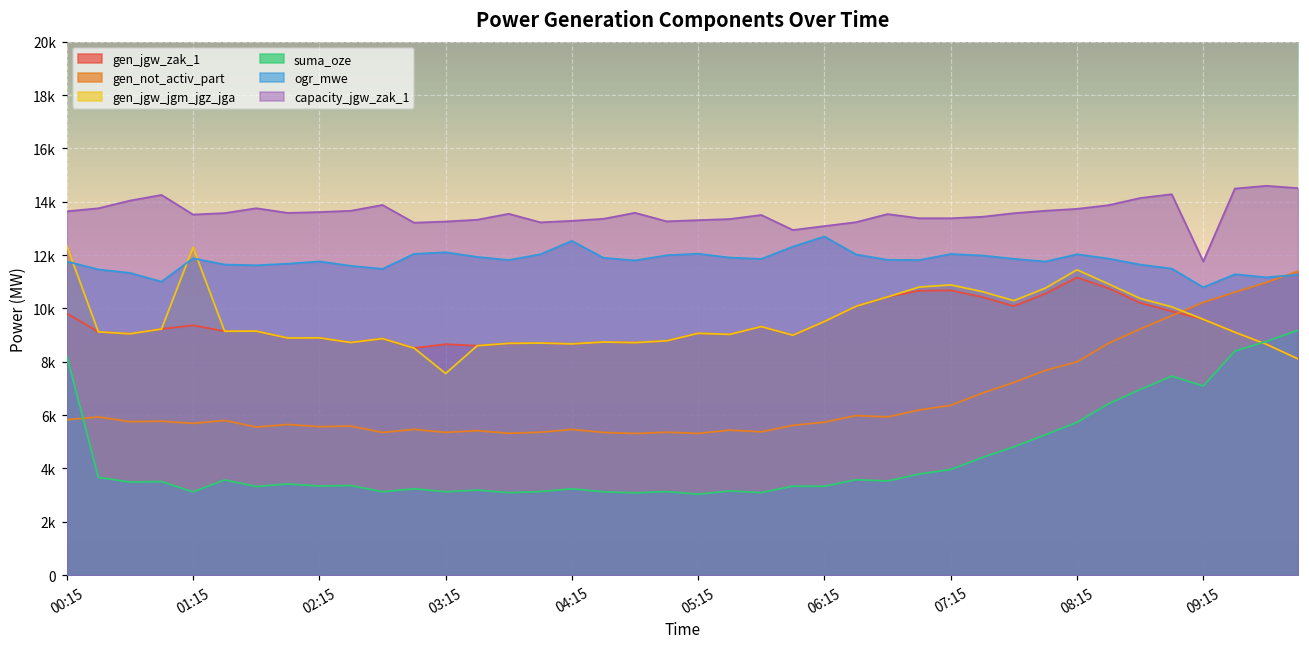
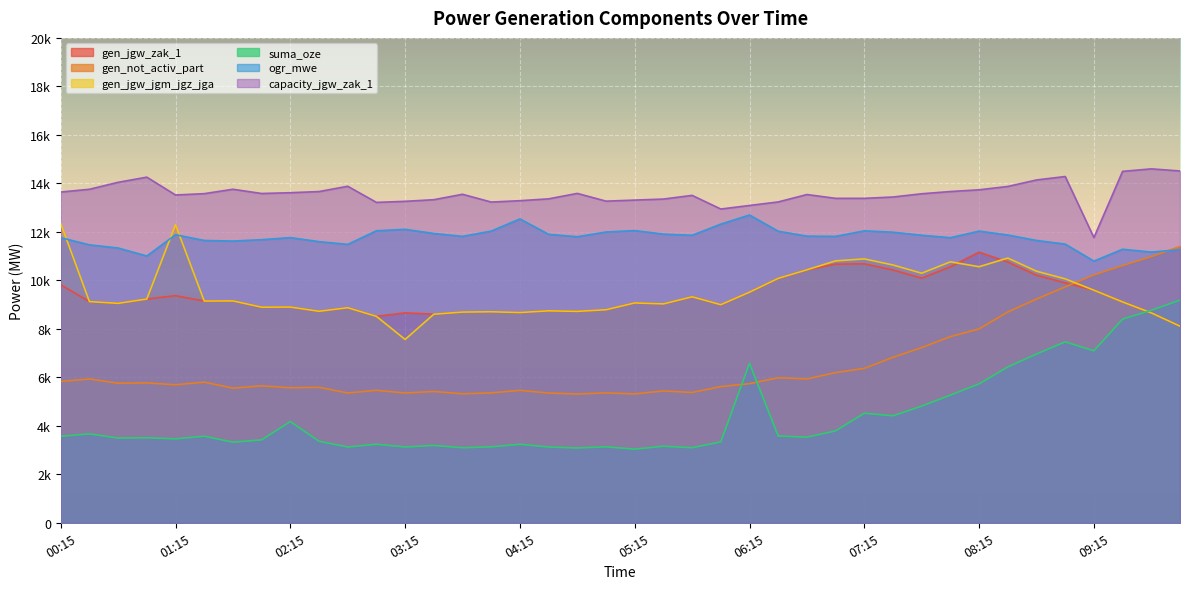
  {
    "gen_jgw_jgm_jgz_jga": {
      "00:15": 12300,
      "01:15": 12300,
      "03:15": 7600,
      "07:15": 10900,
-     "08:15": 11400
+     "08:15": 10600
    },
    "suma_oze": {
-     "00:15": 8200,
-     "01:15": 3100,
-     "02:15": 3300,
+     "00:15": 3600,
+     "01:15": 3500,
+     "02:15": 4200,
      "03:15": 3100,
      "04:15": 3200,
      "05:15": 3000,
-     "06:15": 3300,
-     "07:15": 4000,
+     "06:15": 6600,
+     "07:15": 4500,
      "08:15": 5700,
      "09:15": 7100
    },
    "ogr_mwe": {
      "00:15": 11800,
      "01:15": 11900,
      "02:15": 11800,
      "03:15": 12100,
      "04:15": 12500,
      "05:15": 12100,
      "06:15": 12700,
      "07:15": 12000,
      "08:15": 12000,
      "09:15": 10800
    },
    "capacity_jgw_zak_1": {
      "00:15": 13600,
      "01:15": 13500,
      "02:15": 13600,
      "03:15": 13300,
      "04:15": 13300,
      "05:15": 13300,
      "06:15": 13100,
      "07:15": 13400,
      "08:15": 13700,
      "09:15": 11800
    }
  }
